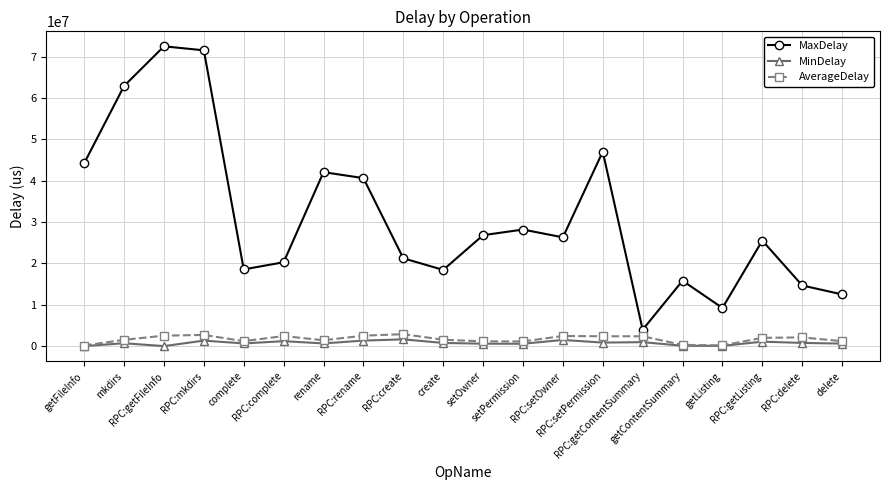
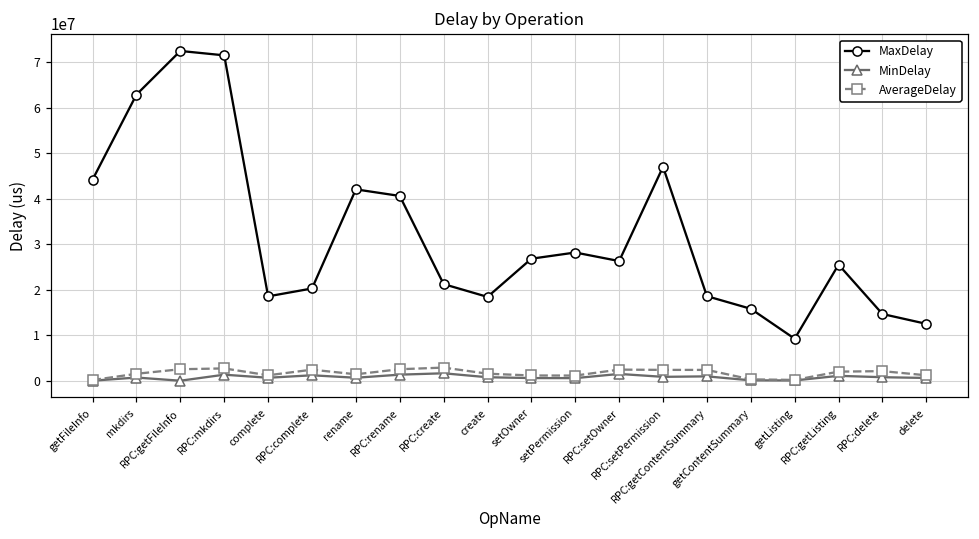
  {
    "MaxDelay": {
      "getFileInfo": 44000000,
      "mkdirs": 63000000,
      "RPC:getFileInfo": 73000000,
      "RPC:mkdirs": 72000000,
      "complete": 19000000,
      "RPC:complete": 20000000,
      "rename": 42000000,
      "RPC:rename": 41000000,
      "RPC:create": 21000000,
      "create": 18000000,
      "setOwner": 27000000,
      "setPermission": 28000000,
      "RPC:setOwner": 26000000,
      "RPC:setPermission": 47000000,
-     "RPC:getContentSummary": 4000000,
+     "RPC:getContentSummary": 19000000,
      "getContentSummary": 16000000,
      "getListing": 9000000,
      "RPC:getListing": 26000000,
      "RPC:delete": 15000000,
      "delete": 13000000
    }
  }
